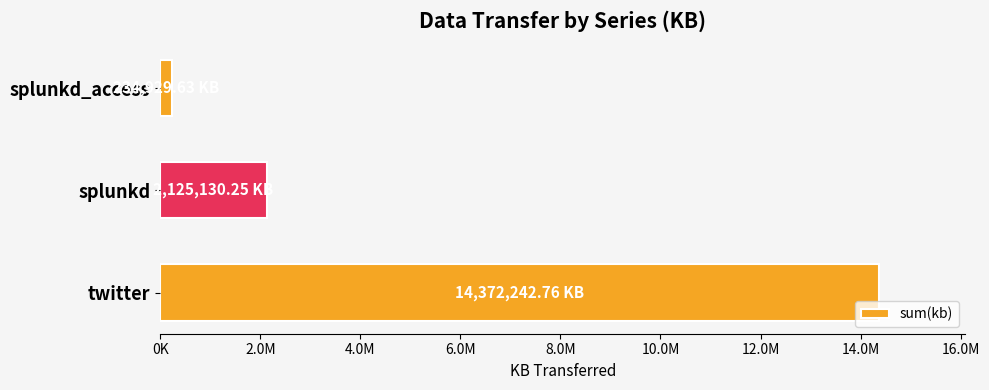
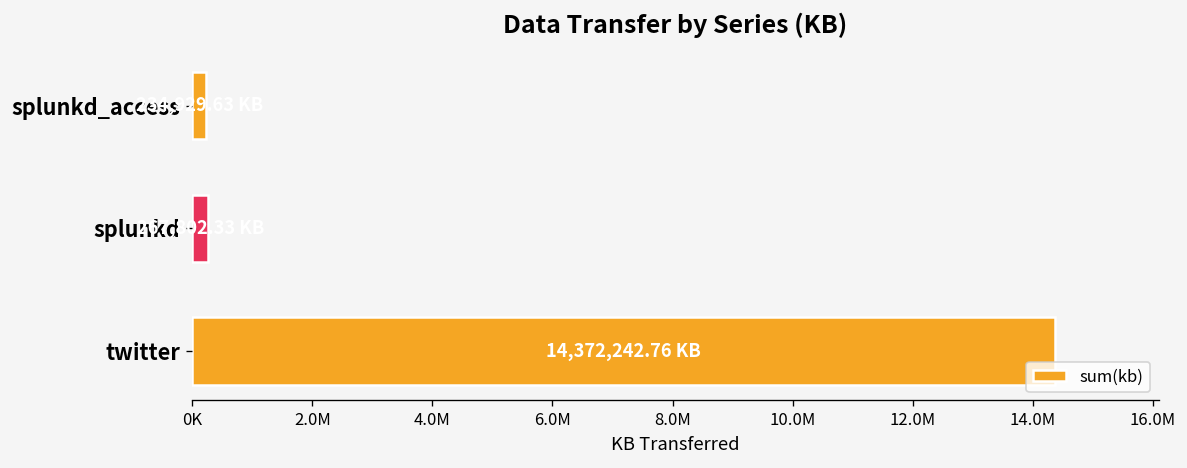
  {
    "splunkd_access": 200000,
-   "splunkd": 2100000
+   "splunkd": 300000
  }
